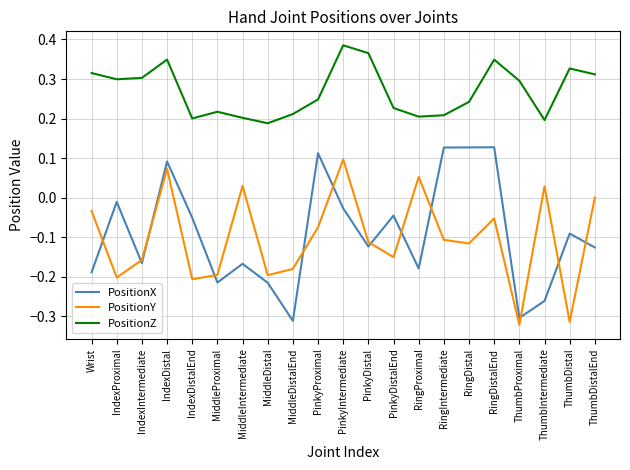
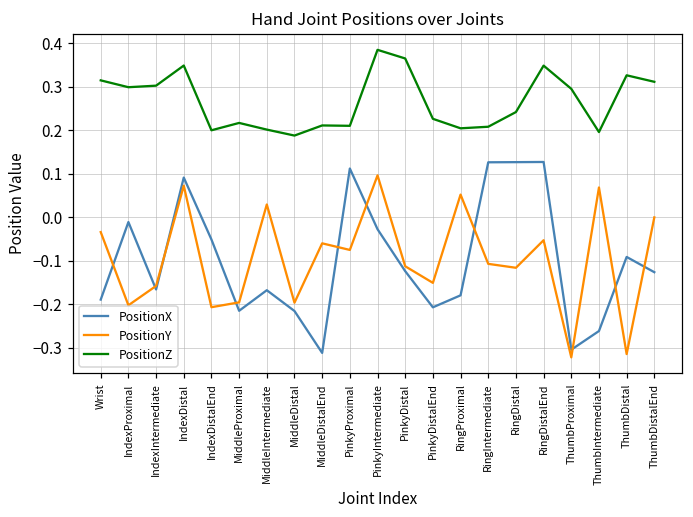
  {
    "PositionX": {
      "Wrist": -0.19,
      "IndexProximal": -0.01,
      "IndexIntermediate": -0.17,
      "IndexDistal": 0.09,
      "IndexDistalEnd": -0.05,
      "MiddleProximal": -0.21,
      "MiddleIntermediate": -0.17,
      "MiddleDistal": -0.22,
      "MiddleDistalEnd": -0.31,
      "PinkyProximal": 0.11,
      "PinkyIntermediate": -0.03,
      "PinkyDistal": -0.12,
-     "PinkyDistalEnd": -0.05,
+     "PinkyDistalEnd": -0.21,
      "RingProximal": -0.18,
      "RingIntermediate": 0.13,
      "RingDistal": 0.13,
      "RingDistalEnd": 0.13,
      "ThumbProximal": -0.30,
      "ThumbIntermediate": -0.26,
      "ThumbDistal": -0.09,
      "ThumbDistalEnd": -0.13
    },
    "PositionY": {
      "Wrist": -0.03,
      "IndexProximal": -0.20,
      "IndexIntermediate": -0.16,
      "IndexDistal": 0.07,
      "IndexDistalEnd": -0.21,
      "MiddleProximal": -0.20,
      "MiddleIntermediate": 0.03,
      "MiddleDistal": -0.20,
-     "MiddleDistalEnd": -0.18,
+     "MiddleDistalEnd": -0.06,
      "PinkyProximal": -0.07,
      "PinkyIntermediate": 0.10,
      "PinkyDistal": -0.11,
      "PinkyDistalEnd": -0.15,
      "RingProximal": 0.05,
      "RingIntermediate": -0.11,
      "RingDistal": -0.12,
      "RingDistalEnd": -0.05,
      "ThumbProximal": -0.32,
-     "ThumbIntermediate": 0.03,
+     "ThumbIntermediate": 0.07,
      "ThumbDistal": -0.31,
      "ThumbDistalEnd": 0.00
    },
    "PositionZ": {
      "Wrist": 0.32,
      "IndexProximal": 0.30,
      "IndexIntermediate": 0.30,
      "IndexDistal": 0.35,
      "IndexDistalEnd": 0.20,
      "MiddleProximal": 0.22,
      "MiddleIntermediate": 0.20,
      "MiddleDistal": 0.19,
      "MiddleDistalEnd": 0.21,
-     "PinkyProximal": 0.25,
+     "PinkyProximal": 0.21,
      "PinkyIntermediate": 0.39,
      "PinkyDistal": 0.37,
      "PinkyDistalEnd": 0.23,
      "RingProximal": 0.20,
      "RingIntermediate": 0.21,
      "RingDistal": 0.24,
      "RingDistalEnd": 0.35,
      "ThumbProximal": 0.30,
      "ThumbIntermediate": 0.20,
      "ThumbDistal": 0.33,
      "ThumbDistalEnd": 0.31
    }
  }
